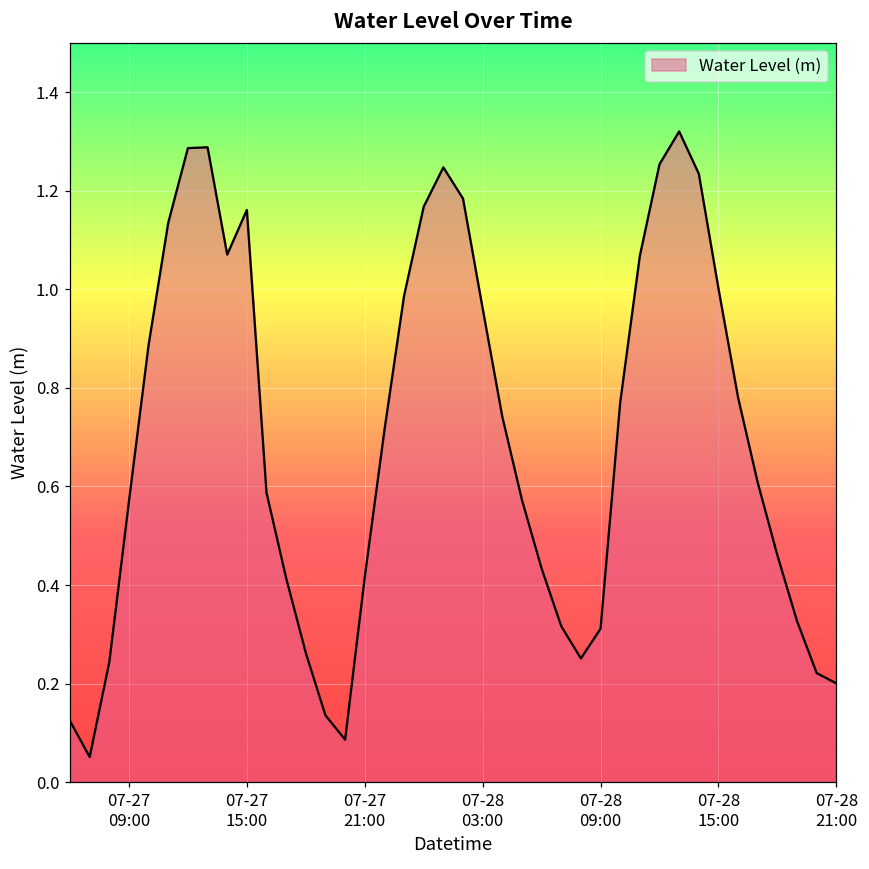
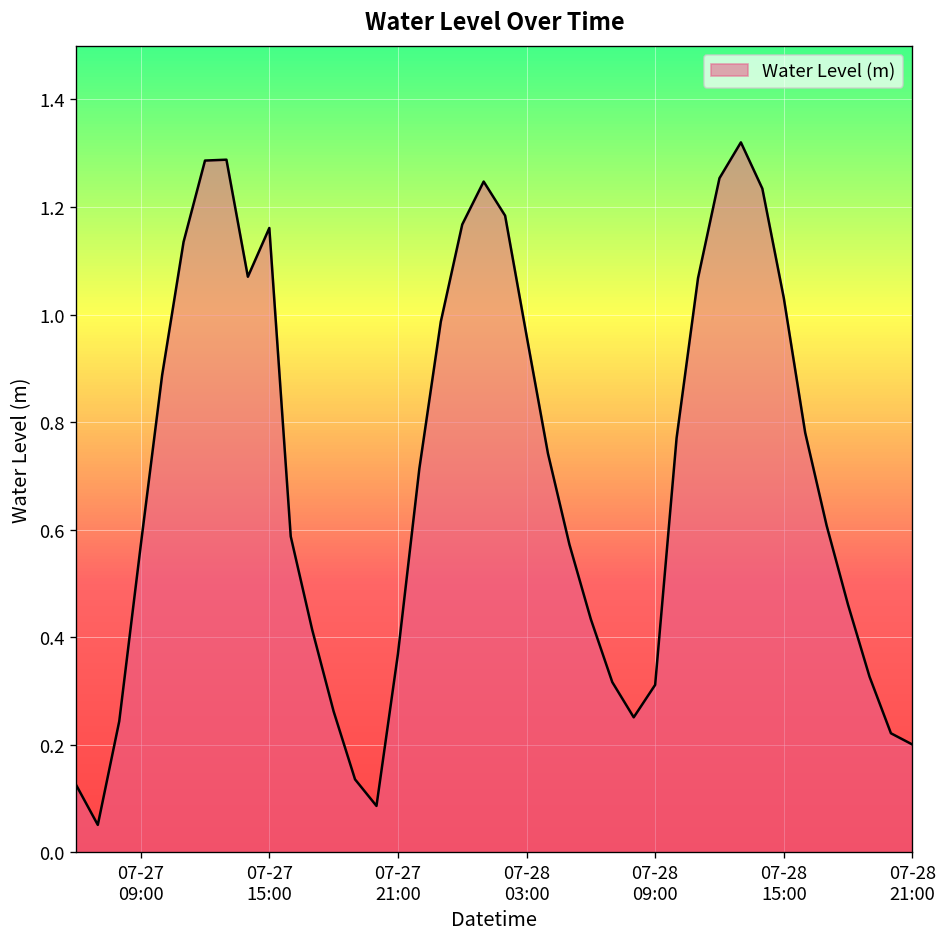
  {
    "07-27 09:00": 0.57,
    "07-27 15:00": 1.16,
-   "07-27 21:00": 0.42,
+   "07-27 21:00": 0.37,
    "07-28 03:00": 0.96,
    "07-28 09:00": 0.31,
-   "07-28 15:00": 1.00,
+   "07-28 15:00": 1.03,
    "07-28 21:00": 0.20
  }
